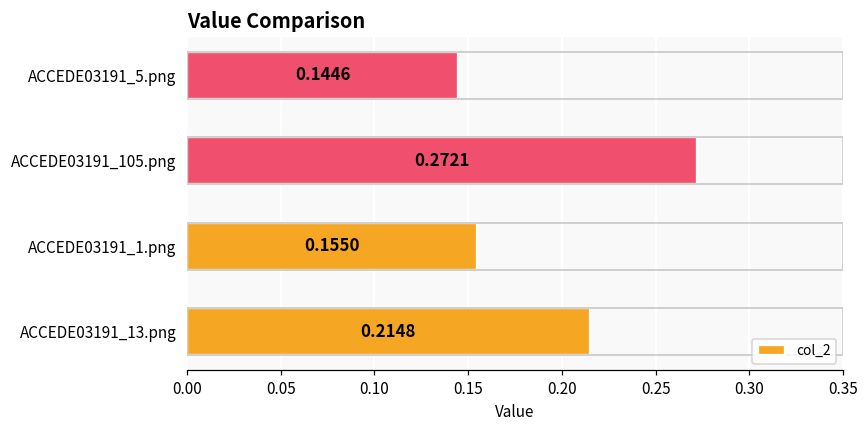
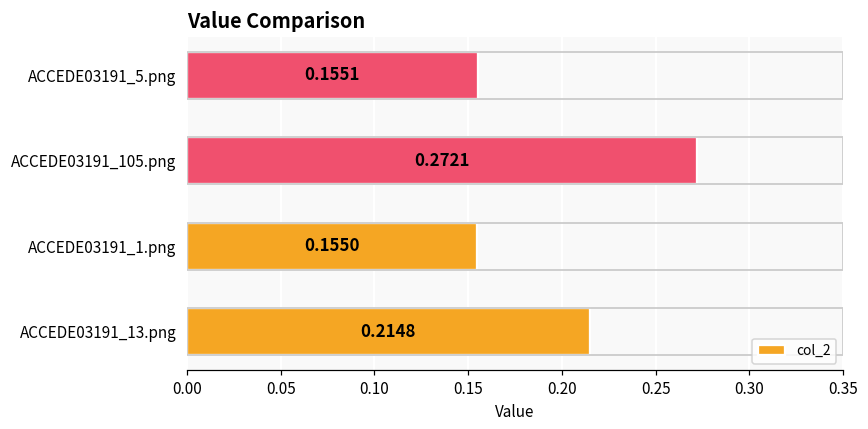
  {
-   "ACCEDE03191_5.png": 0.1446,
+   "ACCEDE03191_5.png": 0.1551,
    "ACCEDE03191_105.png": 0.2721,
    "ACCEDE03191_1.png": 0.1550,
    "ACCEDE03191_13.png": 0.2148
  }
